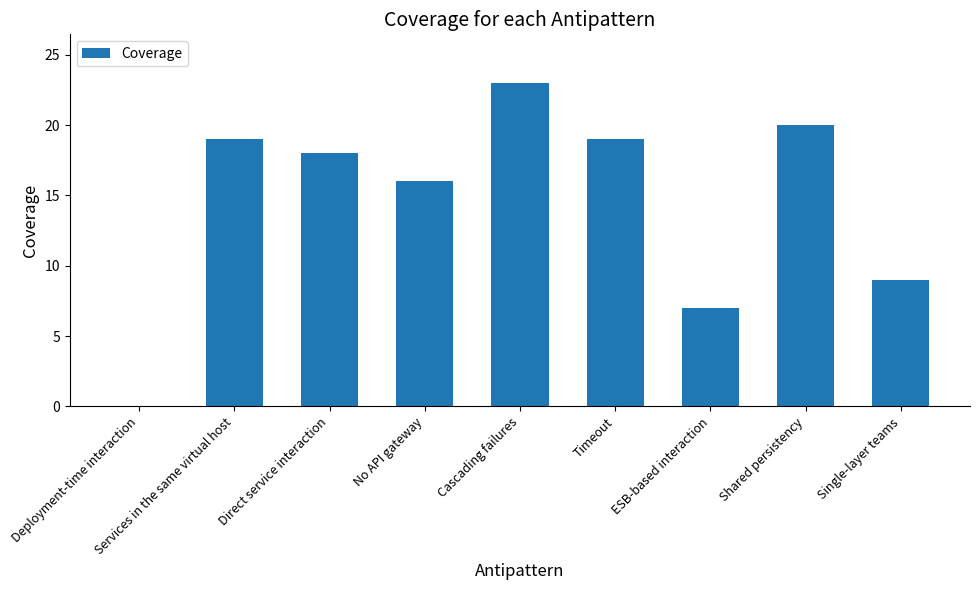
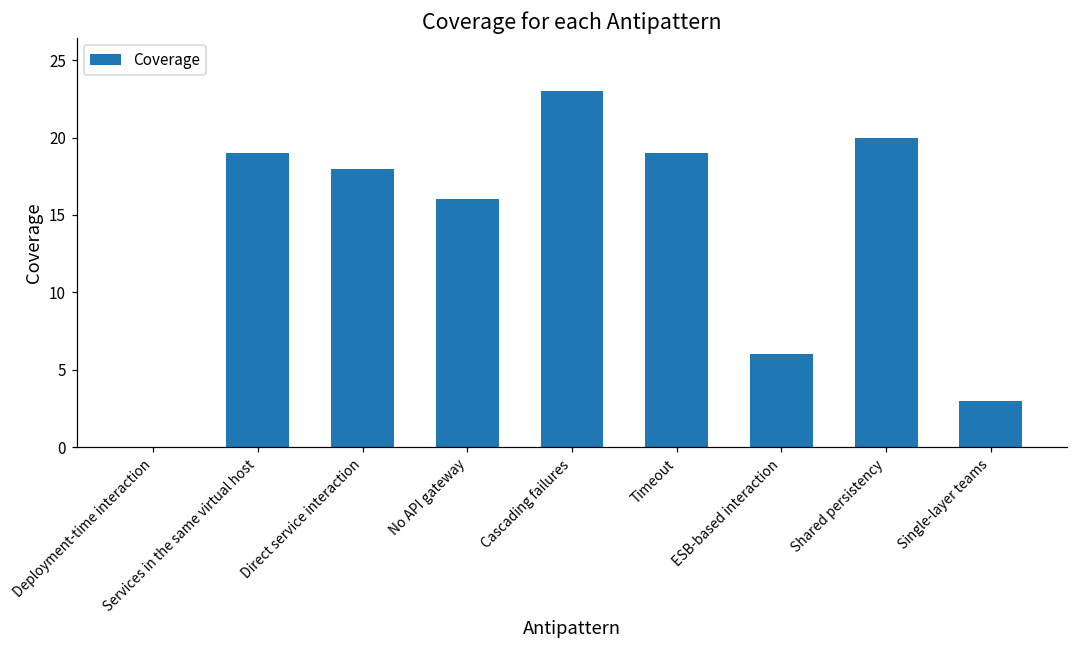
  {
    "Deployment-time interaction": 0,
    "Services in the same virtual host": 19,
    "Direct service interaction": 18,
    "No API gateway": 16,
    "Cascading failures": 23,
    "Timeout": 19,
-   "ESB-based interaction": 7,
+   "ESB-based interaction": 6,
    "Shared persistency": 20,
-   "Single-layer teams": 9
+   "Single-layer teams": 3
  }
